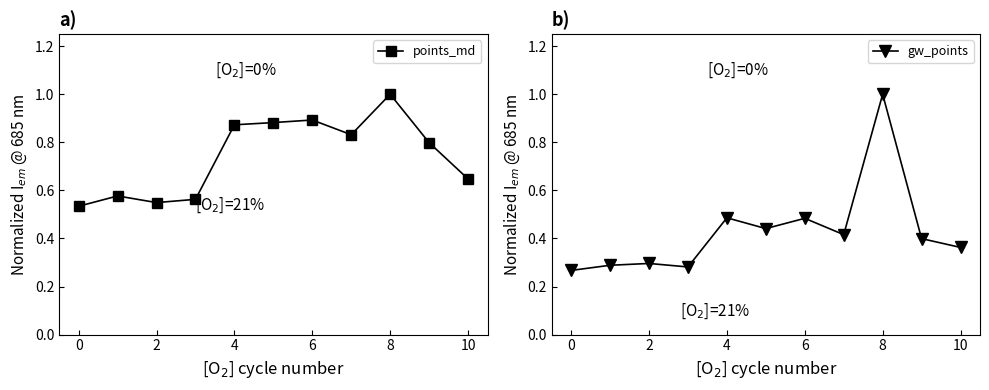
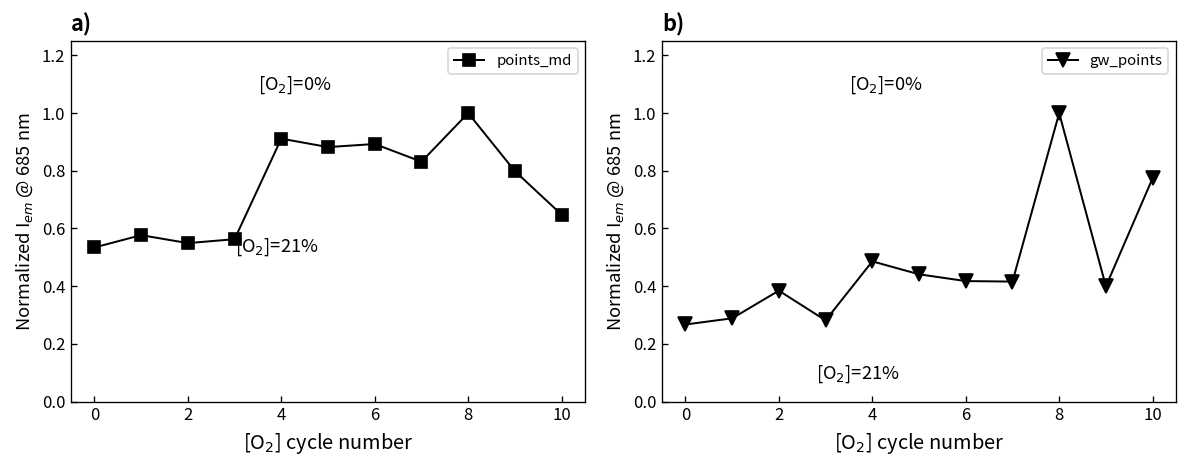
  {
    "a)": {
      "0": 0.53,
      "2": 0.55,
-     "4": 0.87,
+     "4": 0.91,
      "6": 0.89,
      "8": 1.00,
      "10": 0.65
    },
    "b)": {
      "0": 0.27,
-     "2": 0.30,
+     "2": 0.38,
      "4": 0.49,
-     "6": 0.48,
+     "6": 0.42,
      "8": 1.00,
-     "10": 0.36
+     "10": 0.77
    }
  }
